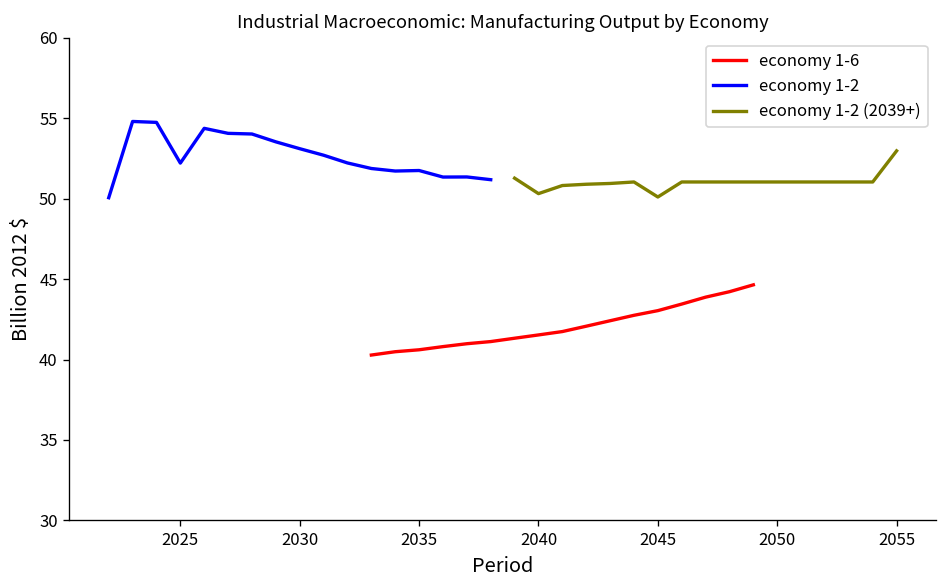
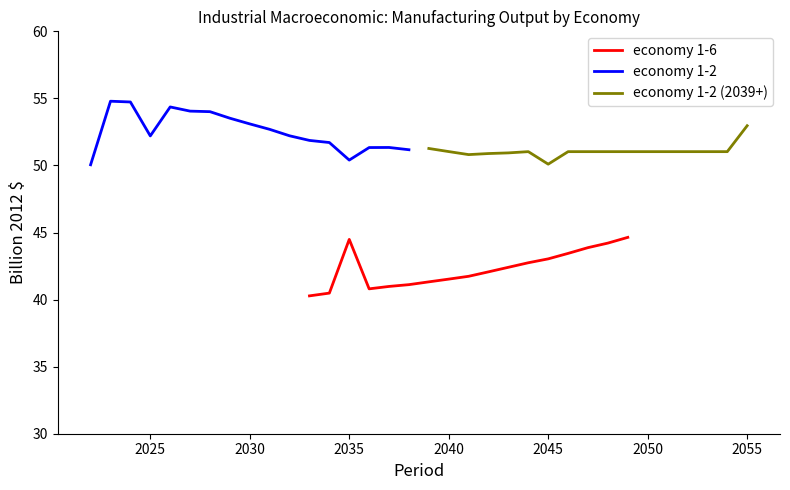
  {
    "economy 1-6": {
-     "2035": 40.6,
+     "2035": 44.5,
      "2040": 41.5,
      "2045": 43.0
    },
    "economy 1-2": {
      "2025": 52.2,
      "2030": 53.1,
-     "2035": 51.7
+     "2035": 50.4
    },
    "economy 1-2 (2039+)": {
-     "2040": 50.3,
+     "2040": 51.0,
      "2045": 50.1,
      "2050": 51.0,
      "2055": 53.0
    }
  }
